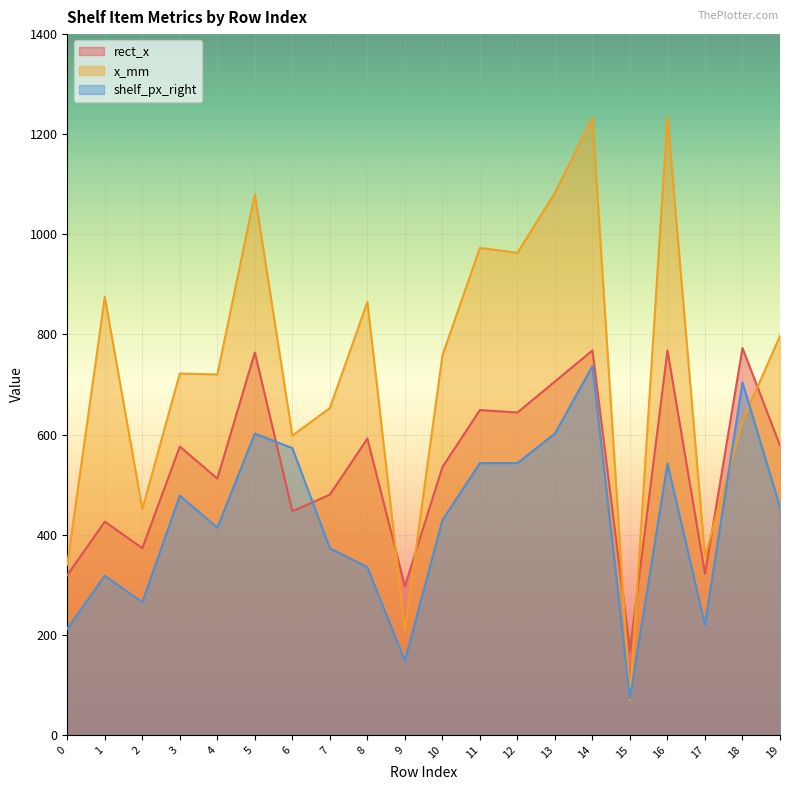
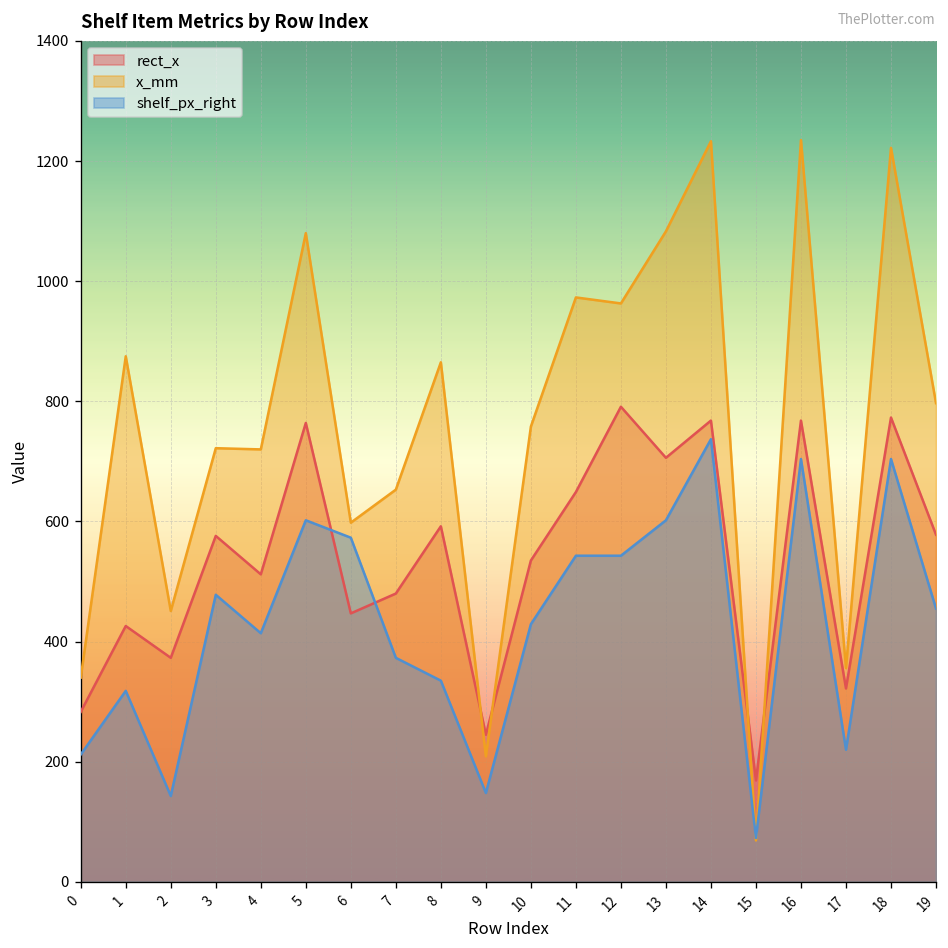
  {
    "rect_x": {
-     "0": 320,
+     "0": 280,
      "1": 430,
      "2": 370,
      "3": 580,
      "4": 510,
      "5": 760,
      "6": 450,
      "7": 480,
      "8": 590,
-     "9": 300,
+     "9": 250,
      "10": 540,
      "11": 650,
-     "12": 640,
+     "12": 790,
      "13": 710,
      "14": 770,
      "15": 170,
      "16": 770,
      "17": 320,
      "18": 770,
      "19": 580
    },
    "x_mm": {
      "0": 340,
      "1": 880,
      "2": 450,
      "3": 720,
      "4": 720,
      "5": 1080,
      "6": 600,
      "7": 650,
      "8": 870,
      "9": 210,
      "10": 760,
      "11": 970,
      "12": 960,
      "13": 1080,
      "14": 1230,
      "16": 1240,
      "17": 360,
-     "18": 630,
+     "18": 1220,
      "19": 800
    },
    "shelf_px_right": {
      "0": 210,
      "1": 320,
-     "2": 270,
+     "2": 140,
      "3": 480,
      "4": 410,
      "5": 600,
      "6": 570,
      "7": 370,
      "8": 340,
      "9": 150,
      "10": 430,
      "11": 540,
      "12": 540,
      "13": 600,
      "14": 740,
-     "16": 540,
+     "16": 700,
      "17": 220,
      "18": 700,
      "19": 460
    }
  }
